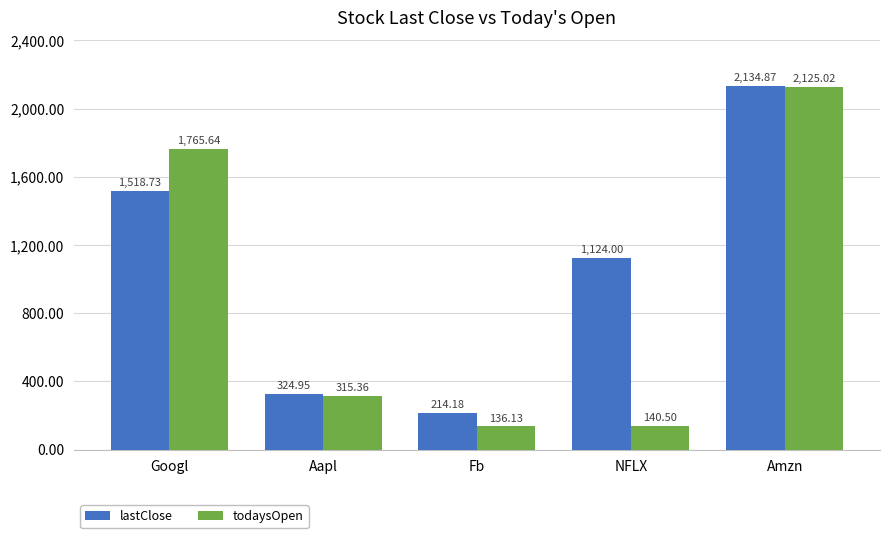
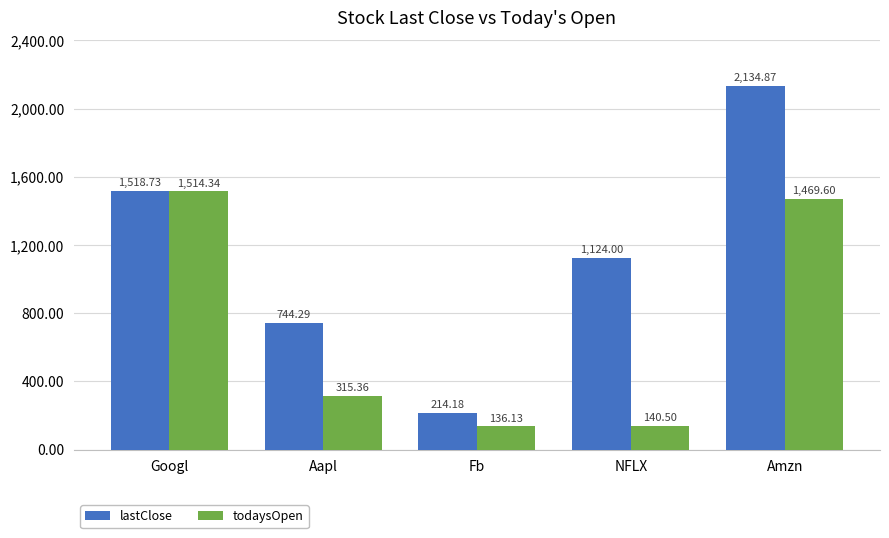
  {
    "lastClose": {
      "Googl": "1,518.73",
-     "Aapl": "324.95",
+     "Aapl": "744.29",
      "Fb": "214.18",
      "NFLX": "1,124.00",
      "Amzn": "2,134.87"
    },
    "todaysOpen": {
-     "Googl": "1,765.64",
+     "Googl": "1,514.34",
      "Aapl": "315.36",
      "Fb": "136.13",
      "NFLX": "140.50",
-     "Amzn": "2,125.02"
+     "Amzn": "1,469.60"
    }
  }
